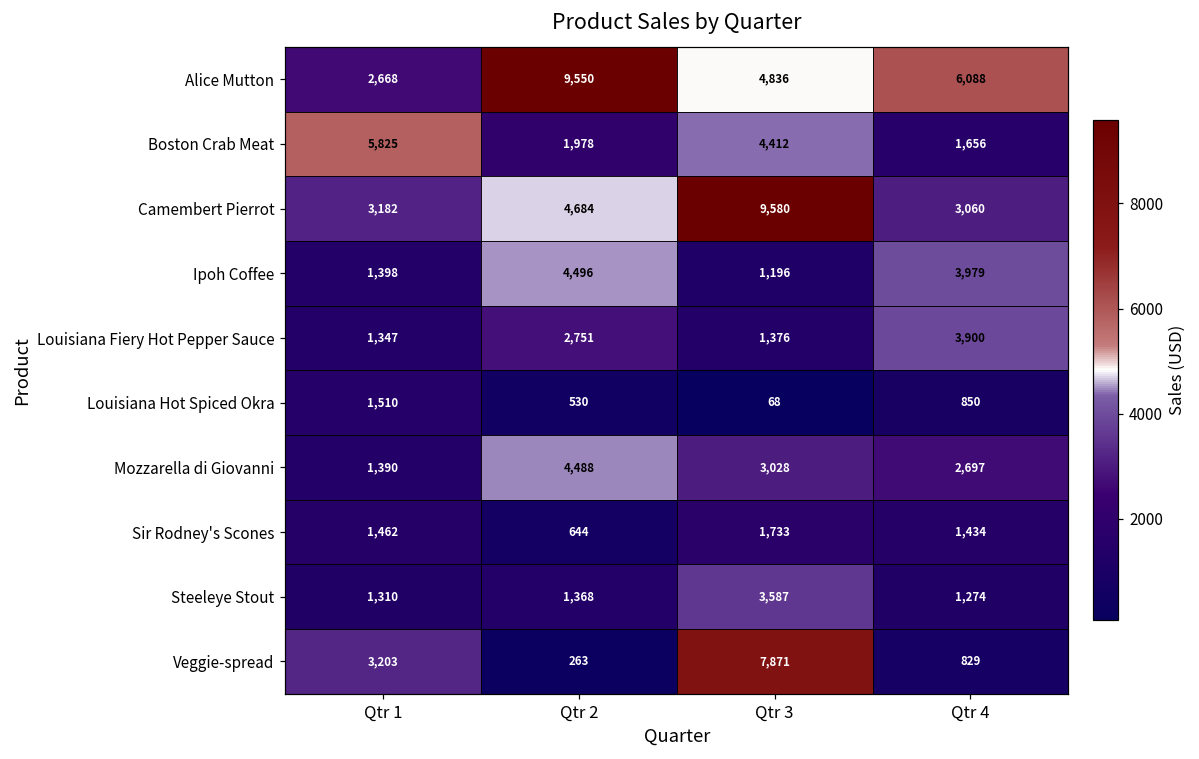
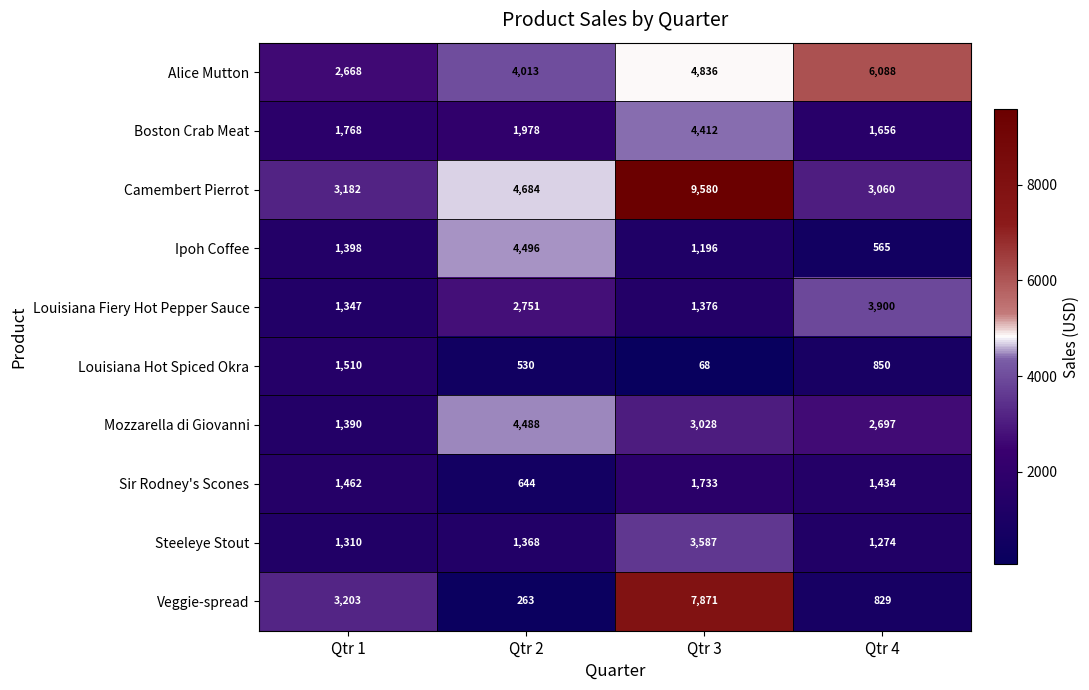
  {
    "Alice Mutton": {
      "Qtr 1": "2,668",
-     "Qtr 2": "9,550",
+     "Qtr 2": "4,013",
      "Qtr 3": "4,836",
      "Qtr 4": "6,088"
    },
    "Boston Crab Meat": {
-     "Qtr 1": "5,825",
+     "Qtr 1": "1,768",
      "Qtr 2": "1,978",
      "Qtr 3": "4,412",
      "Qtr 4": "1,656"
    },
    "Camembert Pierrot": {
      "Qtr 1": "3,182",
      "Qtr 2": "4,684",
      "Qtr 3": "9,580",
      "Qtr 4": "3,060"
    },
    "Ipoh Coffee": {
      "Qtr 1": "1,398",
      "Qtr 2": "4,496",
      "Qtr 3": "1,196",
-     "Qtr 4": "3,979"
+     "Qtr 4": "565"
    },
    "Louisiana Fiery Hot Pepper Sauce": {
      "Qtr 1": "1,347",
      "Qtr 2": "2,751",
      "Qtr 3": "1,376",
      "Qtr 4": "3,900"
    },
    "Louisiana Hot Spiced Okra": {
      "Qtr 1": "1,510",
      "Qtr 2": "530",
      "Qtr 3": "68",
      "Qtr 4": "850"
    },
    "Mozzarella di Giovanni": {
      "Qtr 1": "1,390",
      "Qtr 2": "4,488",
      "Qtr 3": "3,028",
      "Qtr 4": "2,697"
    },
    "Sir Rodney's Scones": {
      "Qtr 1": "1,462",
      "Qtr 2": "644",
      "Qtr 3": "1,733",
      "Qtr 4": "1,434"
    },
    "Steeleye Stout": {
      "Qtr 1": "1,310",
      "Qtr 2": "1,368",
      "Qtr 3": "3,587",
      "Qtr 4": "1,274"
    },
    "Veggie-spread": {
      "Qtr 1": "3,203",
      "Qtr 2": "263",
      "Qtr 3": "7,871",
      "Qtr 4": "829"
    }
  }
